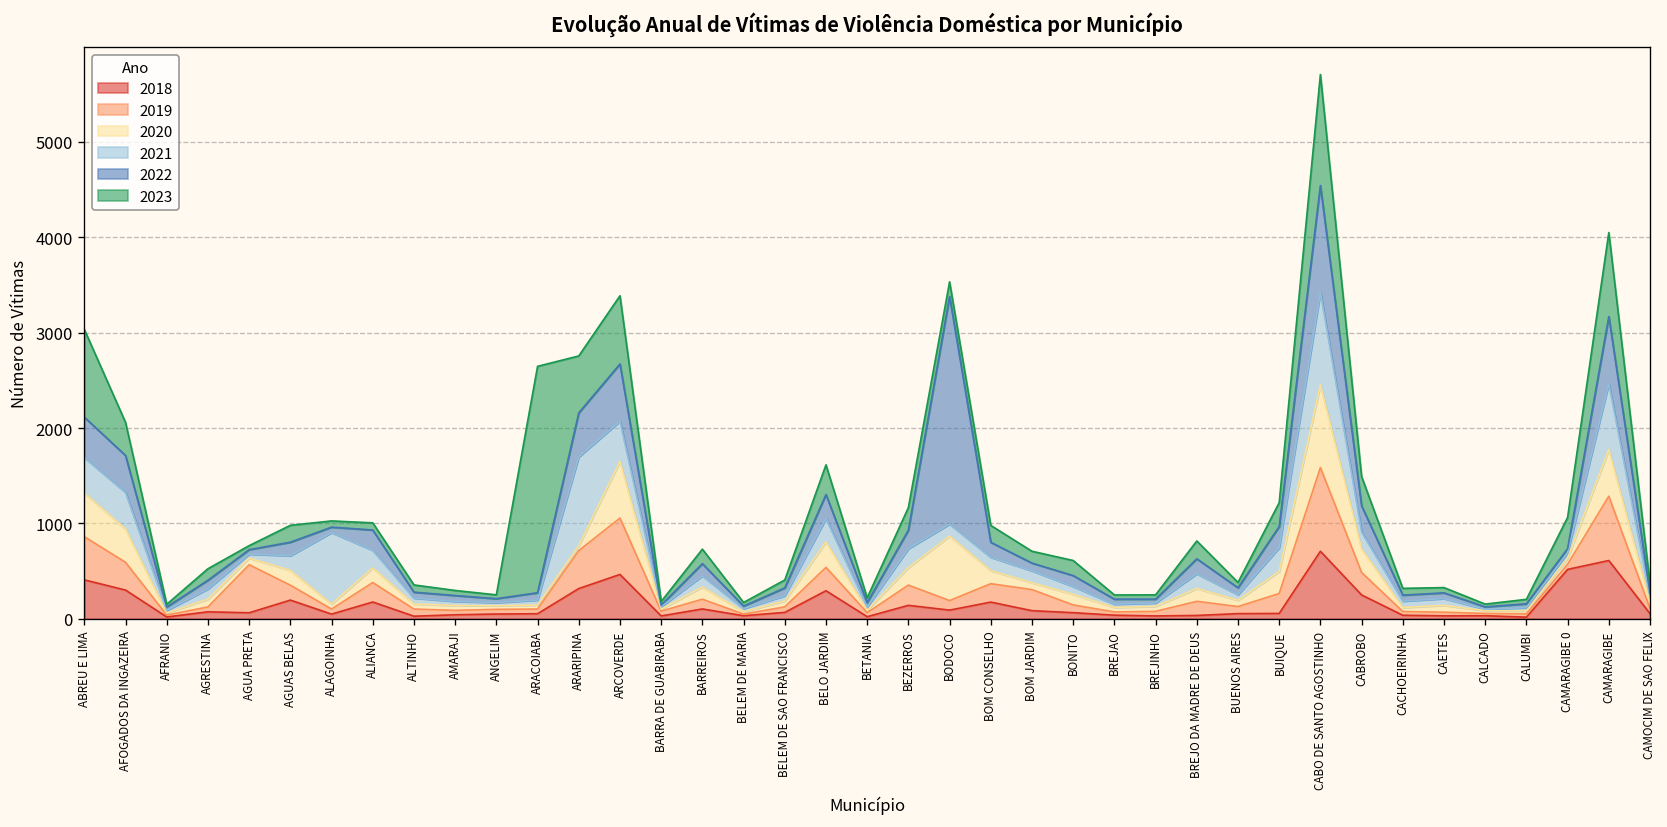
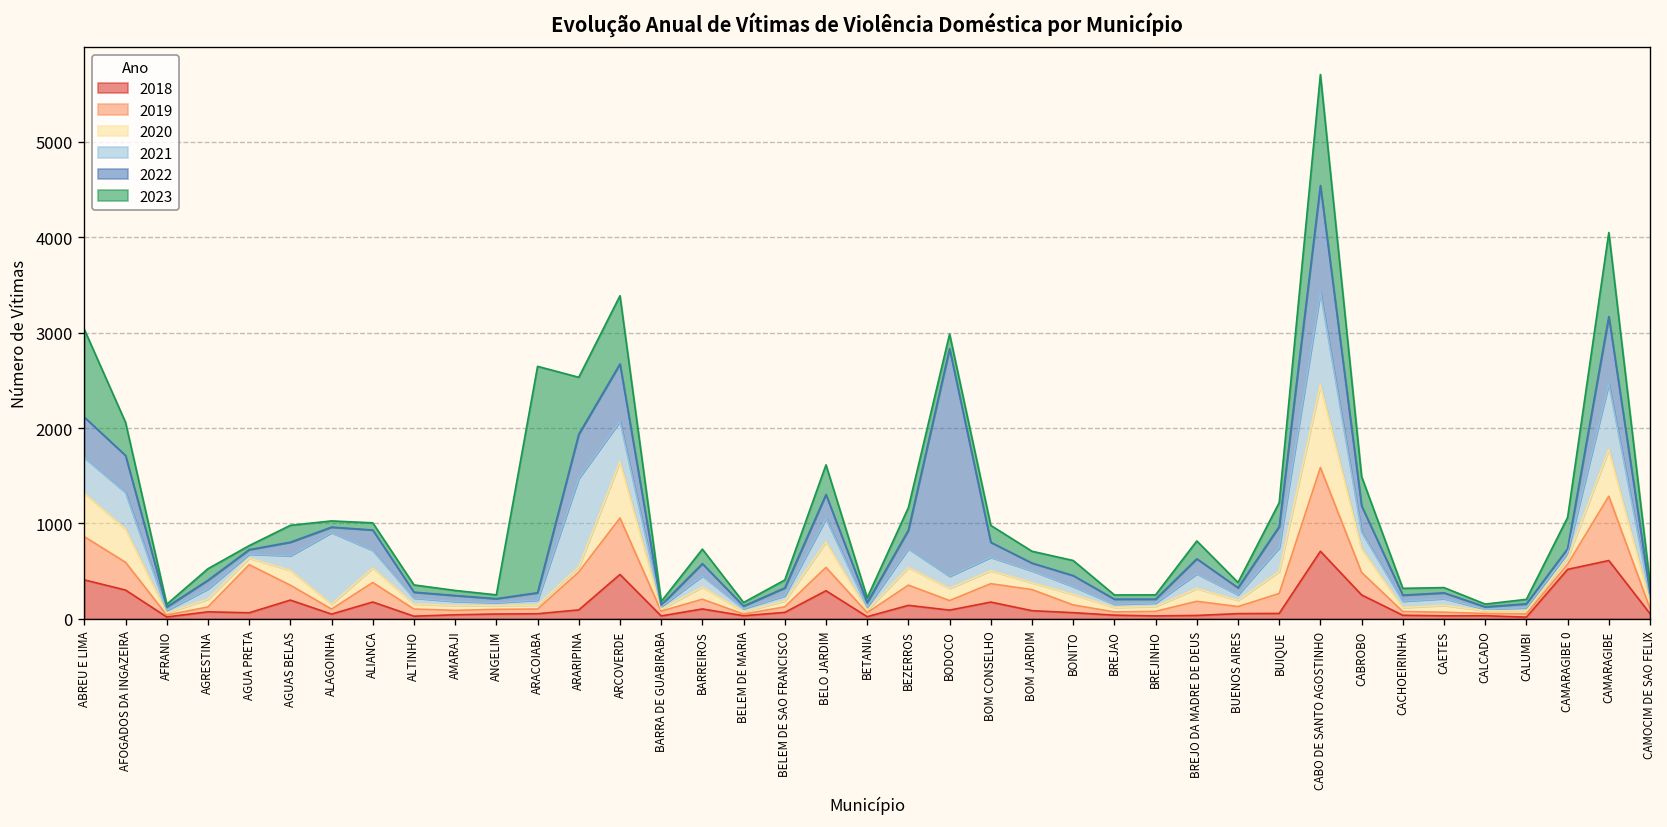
  {
    "2018": {
      "ABREU E LIMA": 400,
      "AFOGADOS DA INGAZEIRA": 300,
      "AGRESTINA": 100,
      "AGUA PRETA": 100,
      "AGUAS BELAS": 200,
      "ALAGOINHA": 0,
      "ALIANCA": 200,
      "ALTINHO": 0,
      "AMARAJI": 0,
      "ANGELIM": 100,
      "ARACOIABA": 100,
-     "ARARIPINA": 300,
+     "ARARIPINA": 100,
      "ARCOVERDE": 500,
      "BARRA DE GUABIRABA": 0,
      "BARREIROS": 100,
      "BELEM DE SAO FRANCISCO": 100,
      "BELO JARDIM": 300,
      "BETANIA": 0,
      "BEZERROS": 100,
      "BODOCO": 100,
      "BOM CONSELHO": 200,
      "BOM JARDIM": 100,
      "BONITO": 100,
      "BREJAO": 0,
      "BREJINHO": 0,
      "BREJO DA MADRE DE DEUS": 0,
      "BUENOS AIRES": 100,
      "BUIQUE": 100,
      "CABO DE SANTO AGOSTINHO": 700,
      "CABROBO": 300,
      "CACHOEIRINHA": 0,
      "CAETES": 0,
      "CALUMBI": 0,
      "CAMARAGIBE 0": 500,
      "CAMARAGIBE": 600,
      "CAMOCIM DE SAO FELIX": 100
    },
    "2020": {
      "ABREU E LIMA": 500,
      "AFOGADOS DA INGAZEIRA": 300,
      "AGRESTINA": 100,
      "AGUA PRETA": 100,
      "AGUAS BELAS": 200,
      "ALAGOINHA": 100,
      "ALIANCA": 200,
      "ALTINHO": 100,
      "AMARAJI": 100,
      "ANGELIM": 0,
      "ARACOIABA": 0,
      "ARARIPINA": 100,
      "ARCOVERDE": 600,
      "BARREIROS": 100,
      "BELEM DE SAO FRANCISCO": 100,
      "BELO JARDIM": 300,
      "BEZERROS": 200,
-     "BODOCO": 700,
+     "BODOCO": 100,
      "BOM CONSELHO": 100,
      "BOM JARDIM": 100,
      "BONITO": 100,
      "BREJAO": 0,
      "BREJINHO": 100,
      "BREJO DA MADRE DE DEUS": 100,
      "BUENOS AIRES": 100,
      "BUIQUE": 200,
      "CABO DE SANTO AGOSTINHO": 900,
      "CABROBO": 200,
      "CACHOEIRINHA": 0,
      "CAETES": 100,
      "CAMARAGIBE 0": 100,
      "CAMARAGIBE": 500,
      "CAMOCIM DE SAO FELIX": 100
    }
  }
